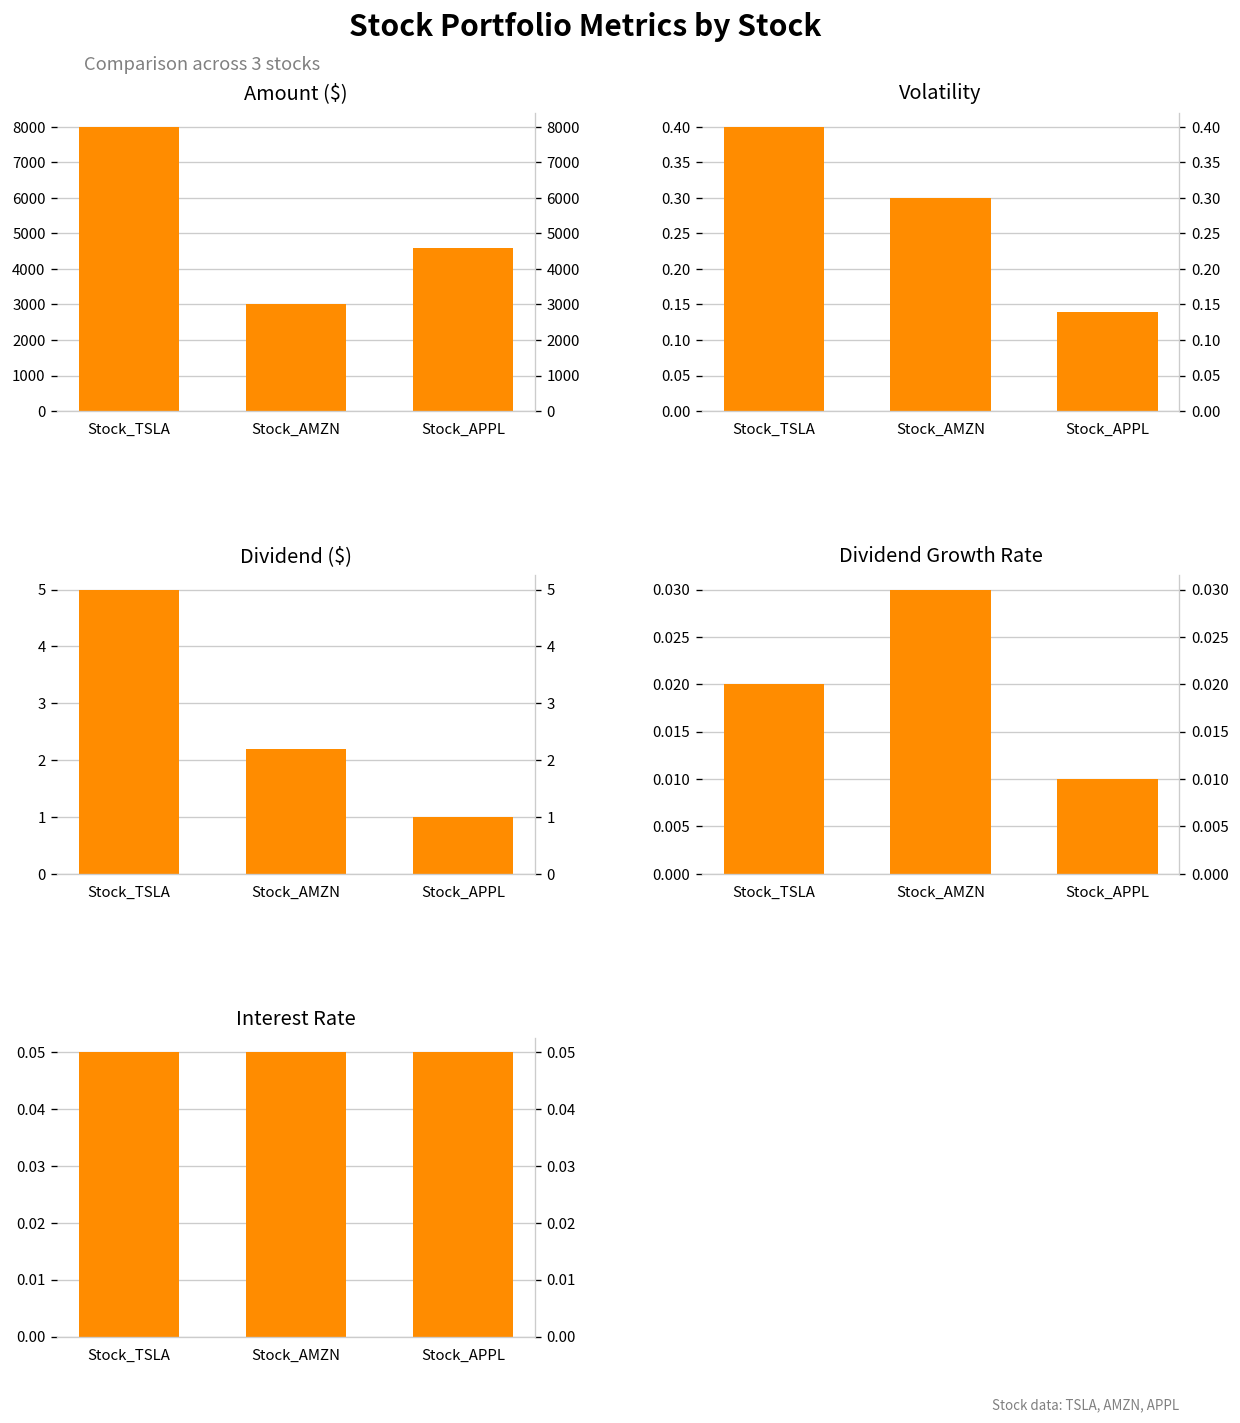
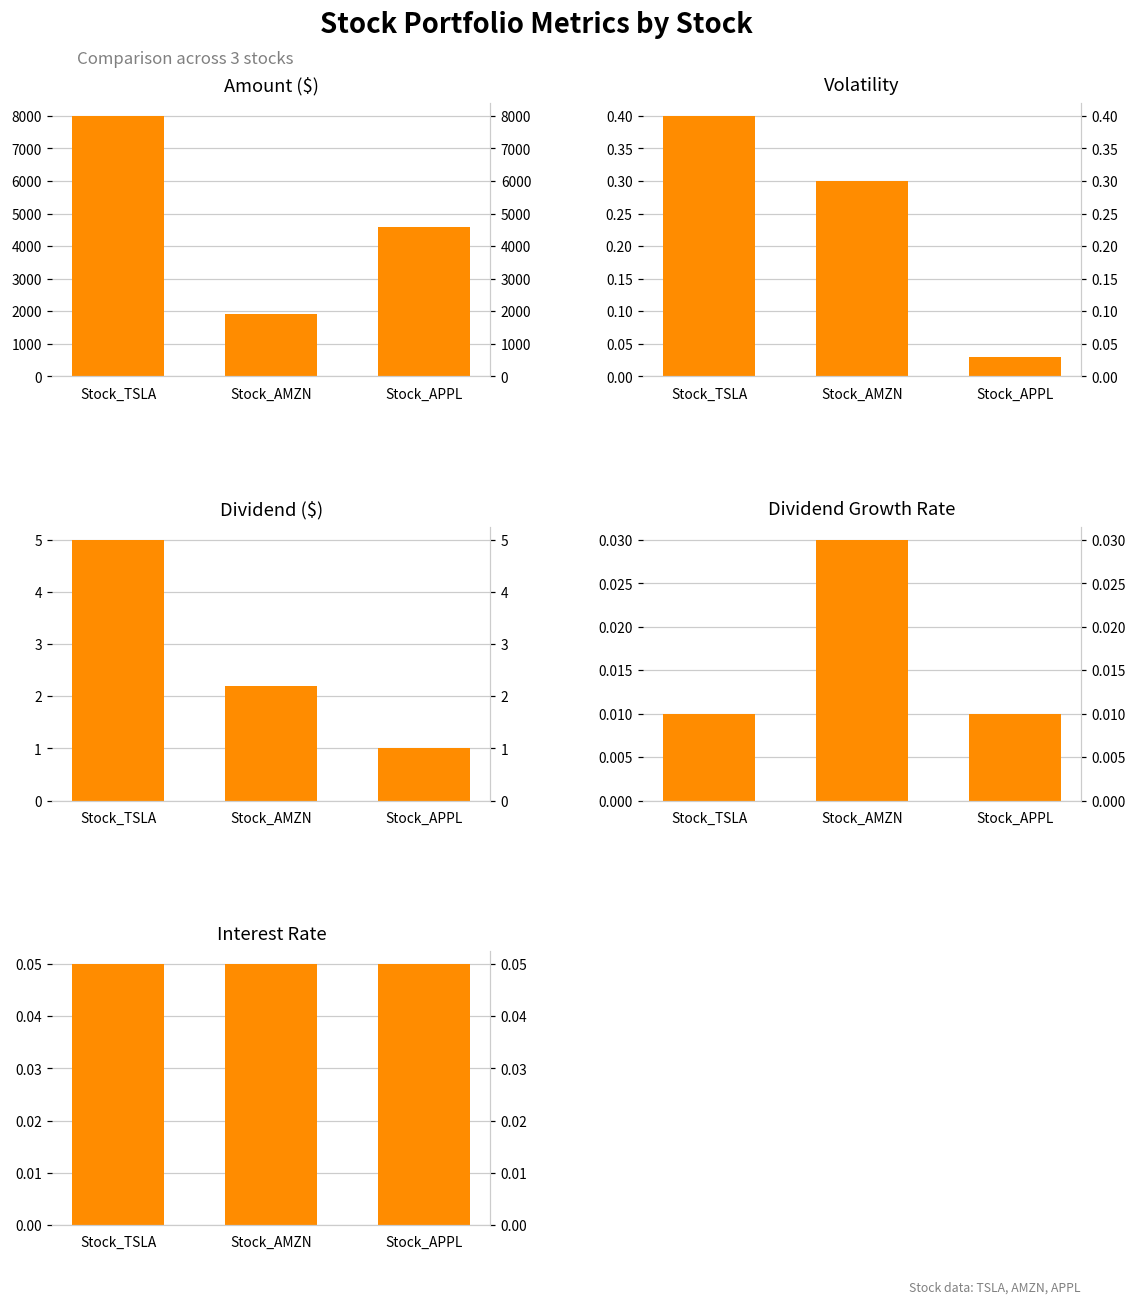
  {
    "Amount ($)": {
      "Stock_TSLA": 8000,
-     "Stock_AMZN": 3000,
+     "Stock_AMZN": 1900,
      "Stock_APPL": 4600
    },
    "Volatility": {
      "Stock_TSLA": 0.40,
      "Stock_AMZN": 0.30,
-     "Stock_APPL": 0.14
+     "Stock_APPL": 0.03
    },
    "Dividend ($)": {
      "Stock_TSLA": 5.0,
      "Stock_AMZN": 2.2,
      "Stock_APPL": 1.0
    },
    "Dividend Growth Rate": {
-     "Stock_TSLA": 0.02,
+     "Stock_TSLA": 0.01,
      "Stock_AMZN": 0.03,
      "Stock_APPL": 0.01
    },
    "Interest Rate": {
      "Stock_TSLA": 0.050,
      "Stock_AMZN": 0.050,
      "Stock_APPL": 0.050
    }
  }
